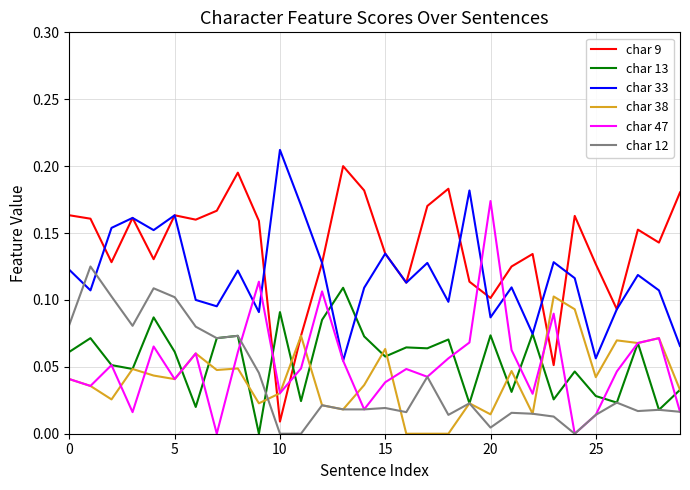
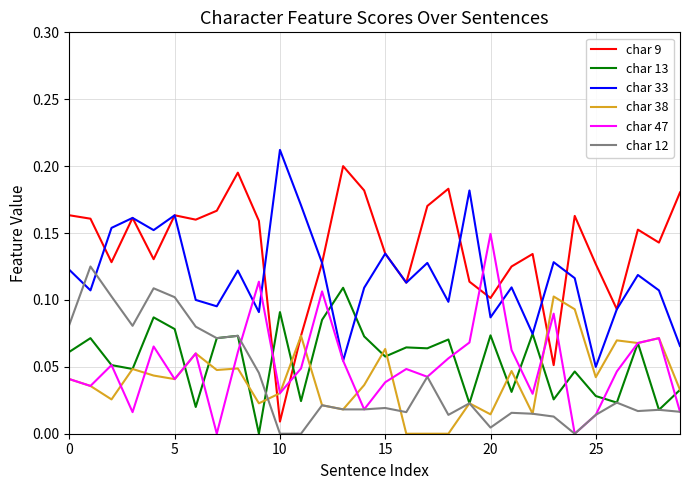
  {
    "char 9": {
      "0": 0.163,
      "10": 0.009,
      "20": 0.101,
      "25": 0.127
    },
    "char 13": {
      "0": 0.061,
-     "5": 0.061,
+     "5": 0.078,
      "10": 0.091,
      "15": 0.058,
      "20": 0.074,
      "25": 0.028
    },
    "char 33": {
      "0": 0.122,
      "10": 0.212,
      "20": 0.087,
-     "25": 0.056
+     "25": 0.050
    },
    "char 38": {
      "15": 0.063,
      "20": 0.014,
      "25": 0.042
    },
    "char 47": {
      "15": 0.038,
-     "20": 0.174
+     "20": 0.149
    },
    "char 12": {
      "0": 0.082,
      "5": 0.102,
      "10": 0.000,
      "15": 0.019,
      "20": 0.005
    }
  }
